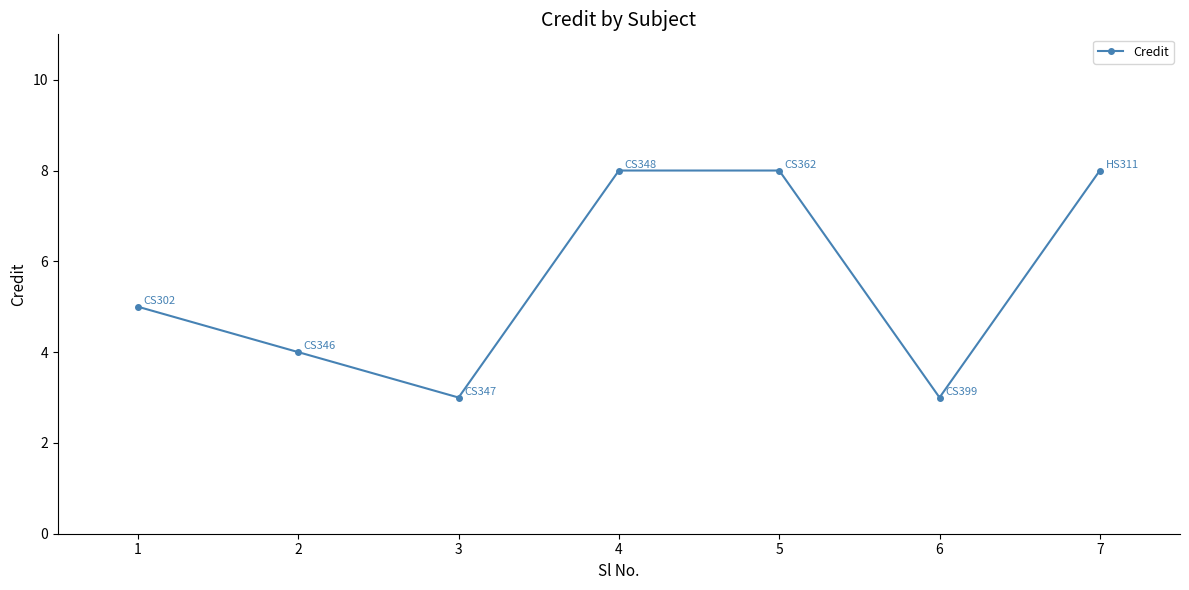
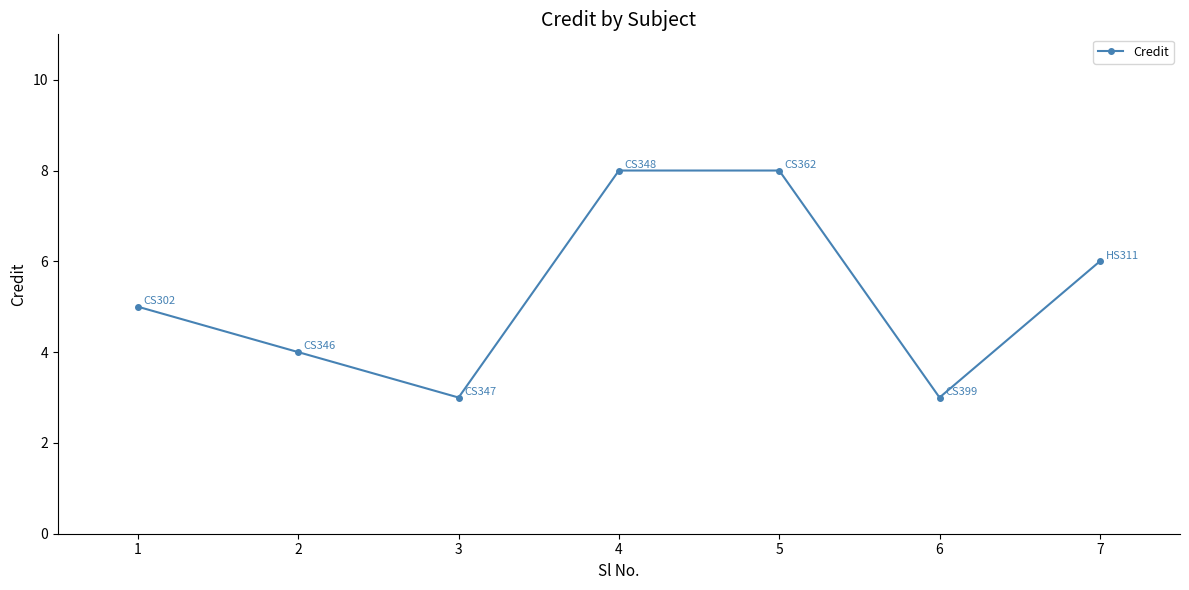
  {
    "1": 5,
    "2": 4,
    "3": 3,
    "4": 8,
    "5": 8,
    "6": 3,
-   "7": 8
+   "7": 6
  }
